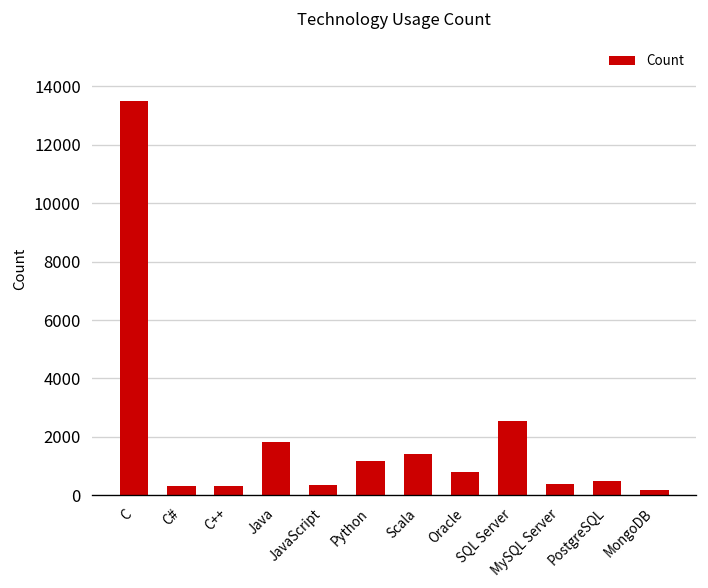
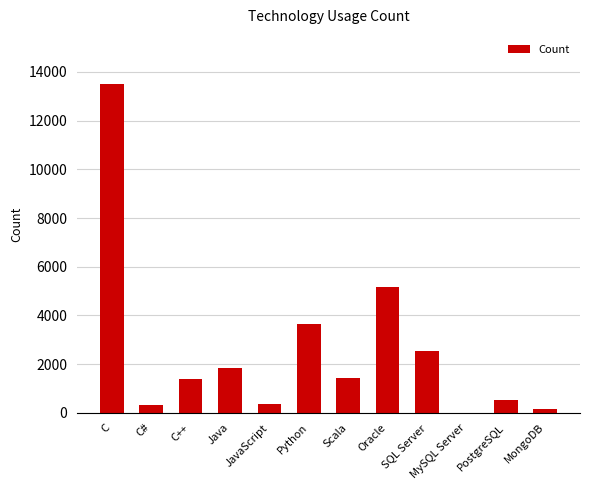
  {
    "C": 13500,
    "C#": 300,
-   "C++": 300,
+   "C++": 1400,
    "Java": 1800,
    "JavaScript": 400,
-   "Python": 1200,
+   "Python": 3600,
    "Scala": 1400,
-   "Oracle": 800,
+   "Oracle": 5200,
    "SQL Server": 2500,
-   "MySQL Server": 400,
+   "MySQL Server": 0,
    "PostgreSQL": 500,
    "MongoDB": 200
  }
